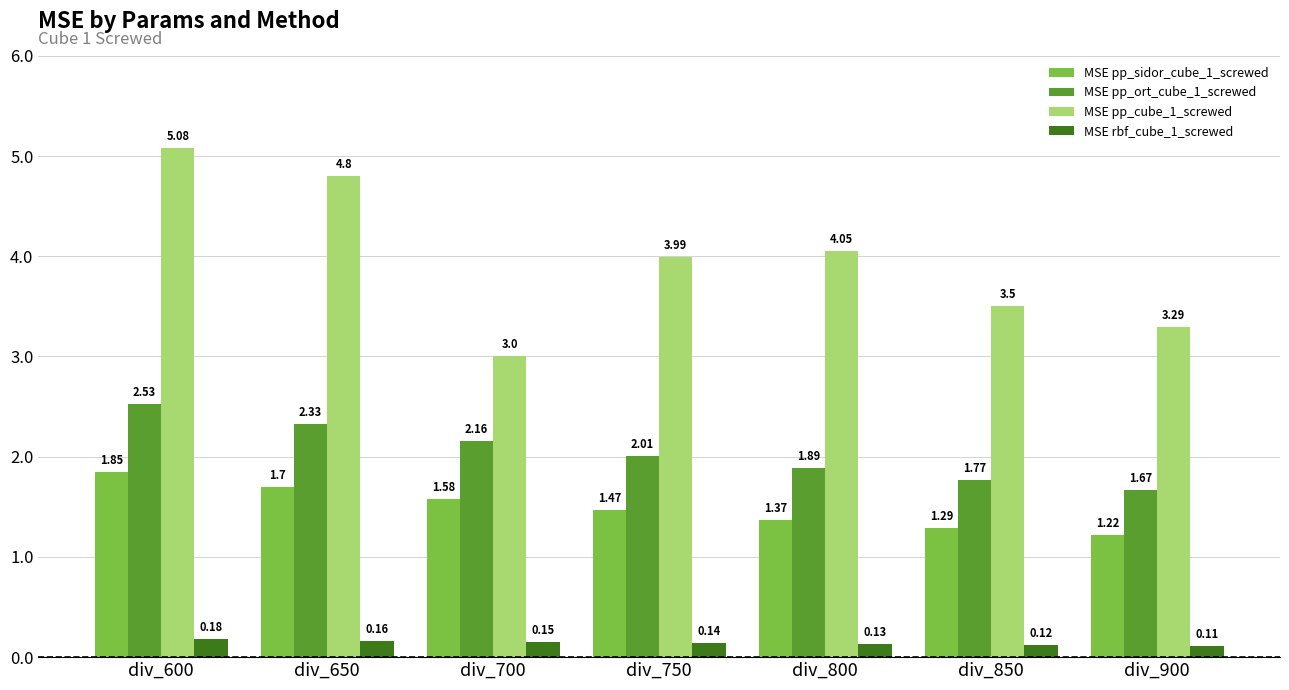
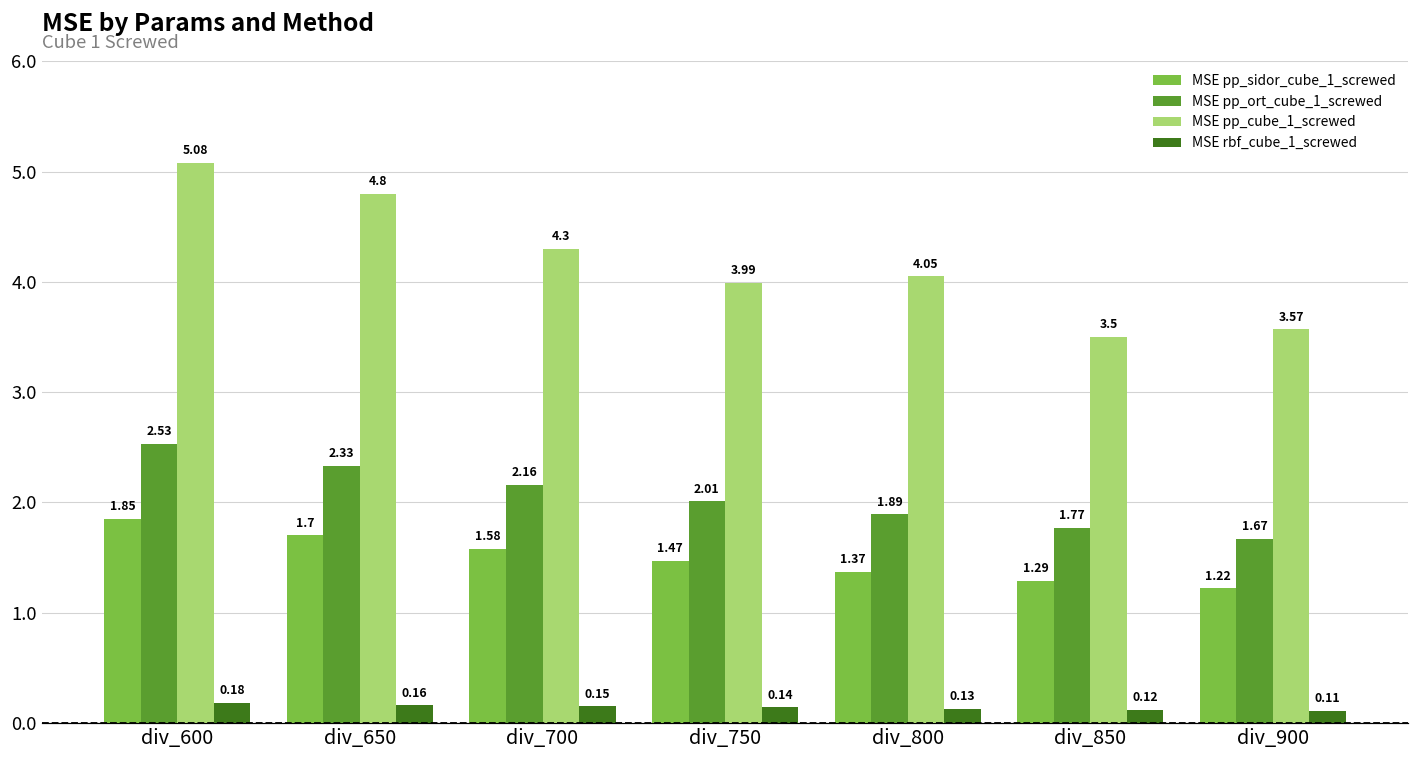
  {
    "MSE pp_cube_1_screwed": {
      "div_600": 5.08,
      "div_650": 4.8,
-     "div_700": 3.0,
+     "div_700": 4.3,
      "div_750": 3.99,
      "div_800": 4.05,
      "div_850": 3.5,
-     "div_900": 3.29
+     "div_900": 3.57
    }
  }
